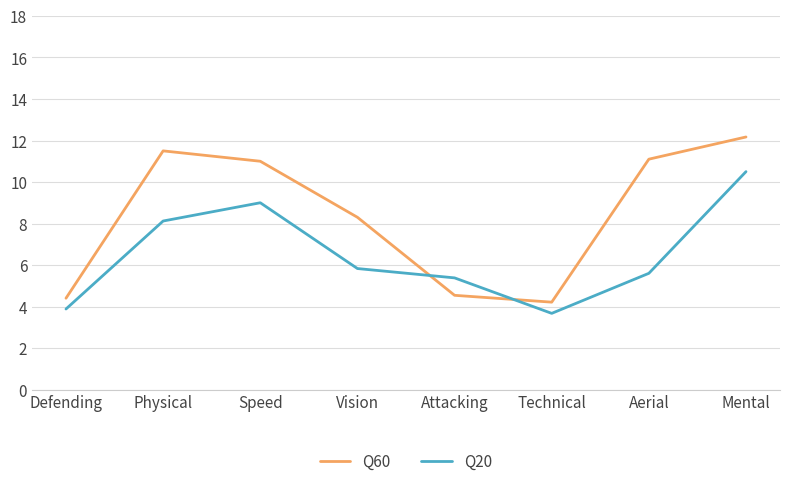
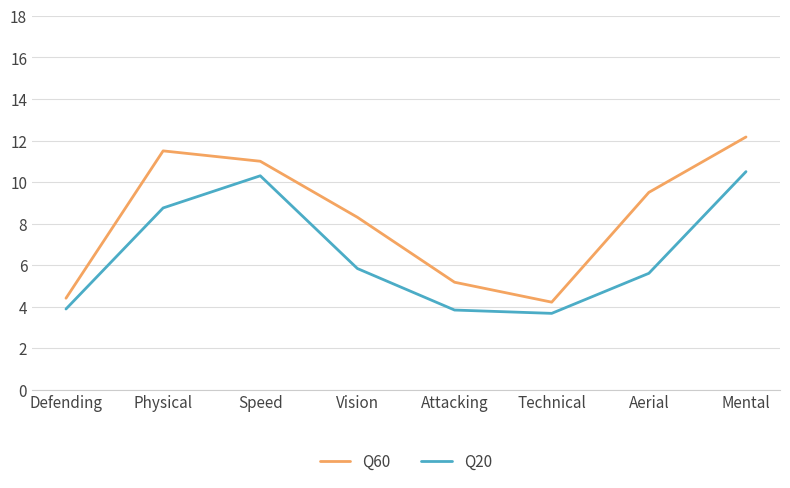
  {
    "Q60": {
      "Defending": 4.4,
      "Physical": 11.5,
      "Speed": 11.0,
      "Vision": 8.3,
-     "Attacking": 4.5,
+     "Attacking": 5.2,
      "Technical": 4.2,
-     "Aerial": 11.1,
+     "Aerial": 9.5,
      "Mental": 12.2
    },
    "Q20": {
      "Defending": 3.9,
-     "Physical": 8.1,
-     "Speed": 9.0,
+     "Physical": 8.8,
+     "Speed": 10.3,
      "Vision": 5.8,
-     "Attacking": 5.4,
+     "Attacking": 3.8,
      "Technical": 3.7,
      "Aerial": 5.6,
      "Mental": 10.5
    }
  }
